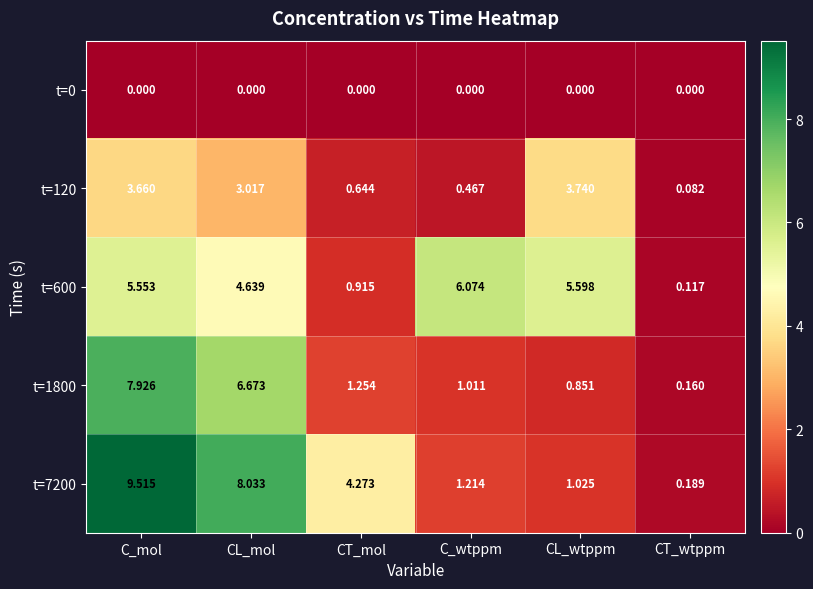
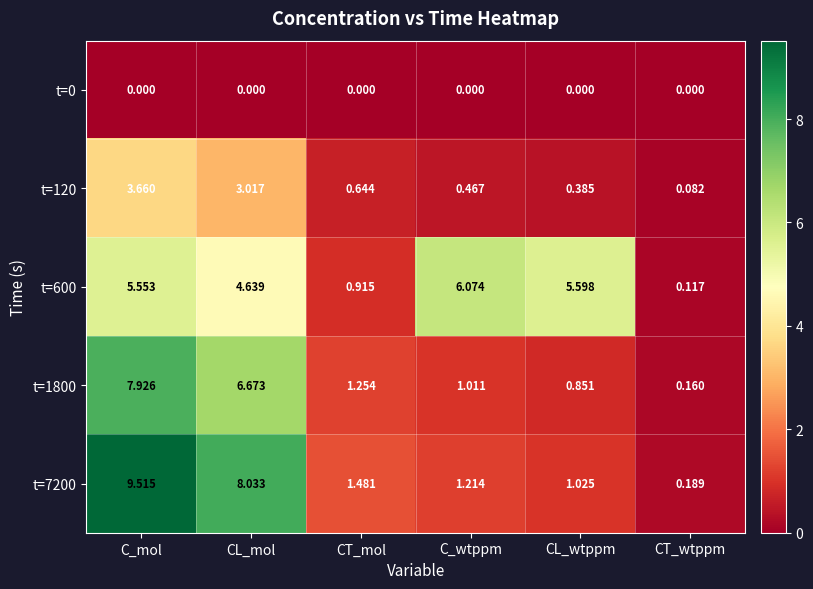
  {
    "t=0": {
      "C_mol": 0.000,
      "CL_mol": 0.000,
      "CT_mol": 0.000,
      "C_wtppm": 0.000,
      "CL_wtppm": 0.000,
      "CT_wtppm": 0.000
    },
    "t=120": {
      "C_mol": 3.660,
      "CL_mol": 3.017,
      "CT_mol": 0.644,
      "C_wtppm": 0.467,
-     "CL_wtppm": 3.740,
+     "CL_wtppm": 0.385,
      "CT_wtppm": 0.082
    },
    "t=600": {
      "C_mol": 5.553,
      "CL_mol": 4.639,
      "CT_mol": 0.915,
      "C_wtppm": 6.074,
      "CL_wtppm": 5.598,
      "CT_wtppm": 0.117
    },
    "t=1800": {
      "C_mol": 7.926,
      "CL_mol": 6.673,
      "CT_mol": 1.254,
      "C_wtppm": 1.011,
      "CL_wtppm": 0.851,
      "CT_wtppm": 0.160
    },
    "t=7200": {
      "C_mol": 9.515,
      "CL_mol": 8.033,
-     "CT_mol": 4.273,
+     "CT_mol": 1.481,
      "C_wtppm": 1.214,
      "CL_wtppm": 1.025,
      "CT_wtppm": 0.189
    }
  }
